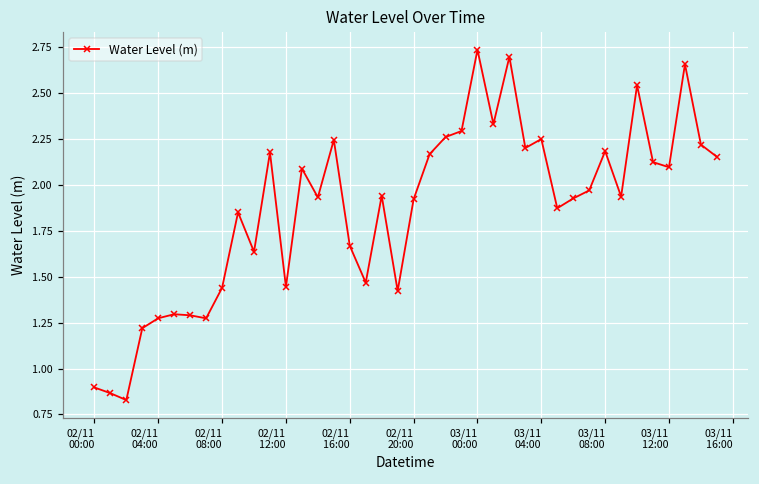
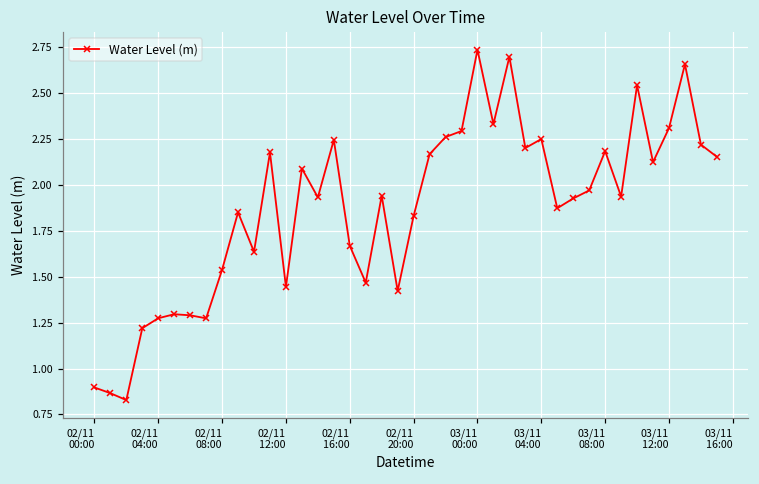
  {
    "02/11 00:00": 0.90,
    "02/11 04:00": 1.27,
-   "02/11 08:00": 1.44,
+   "02/11 08:00": 1.54,
    "02/11 12:00": 1.45,
    "02/11 16:00": 1.67,
-   "02/11 20:00": 1.92,
+   "02/11 20:00": 1.83,
    "03/11 00:00": 2.74,
    "03/11 04:00": 2.25,
    "03/11 08:00": 2.18,
-   "03/11 12:00": 2.10
+   "03/11 12:00": 2.31
  }
